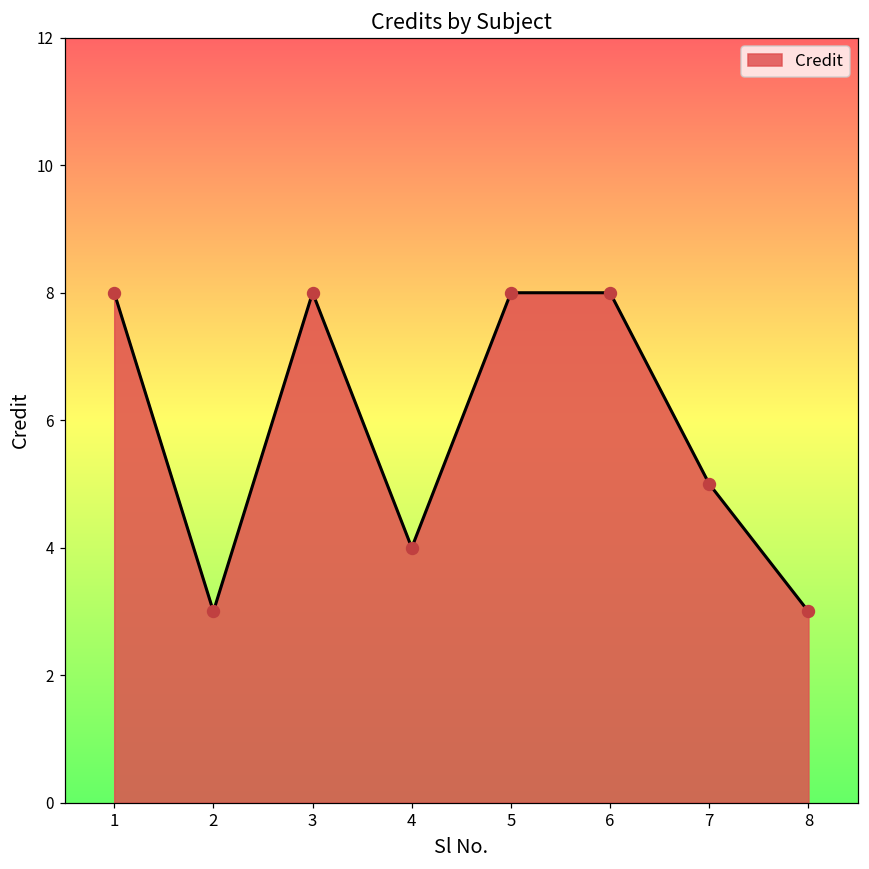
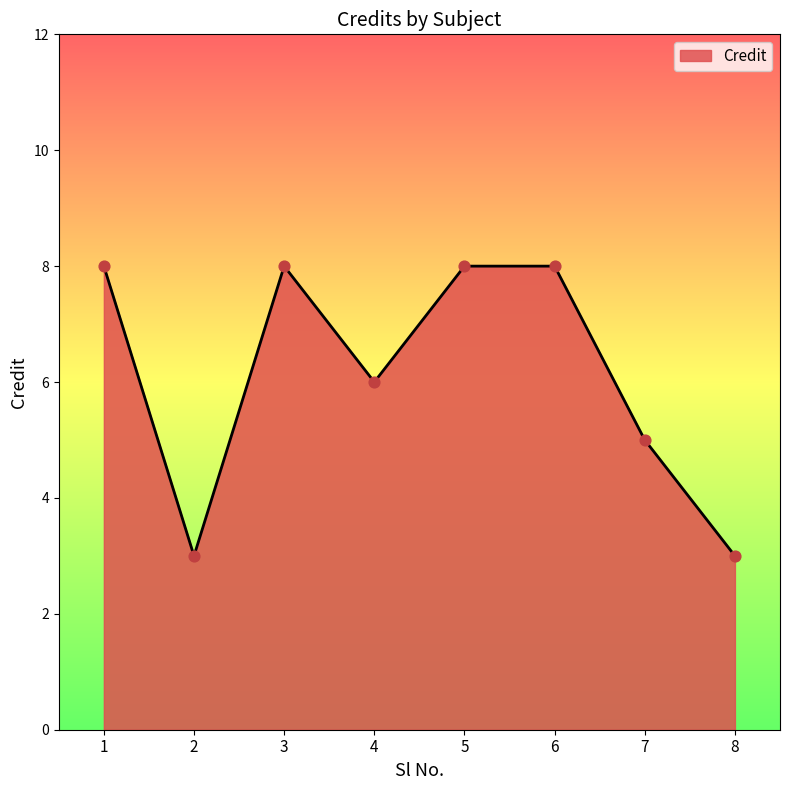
  {
    "1": 8,
    "2": 3,
    "3": 8,
-   "4": 4,
+   "4": 6,
    "5": 8,
    "6": 8,
    "7": 5,
    "8": 3
  }
